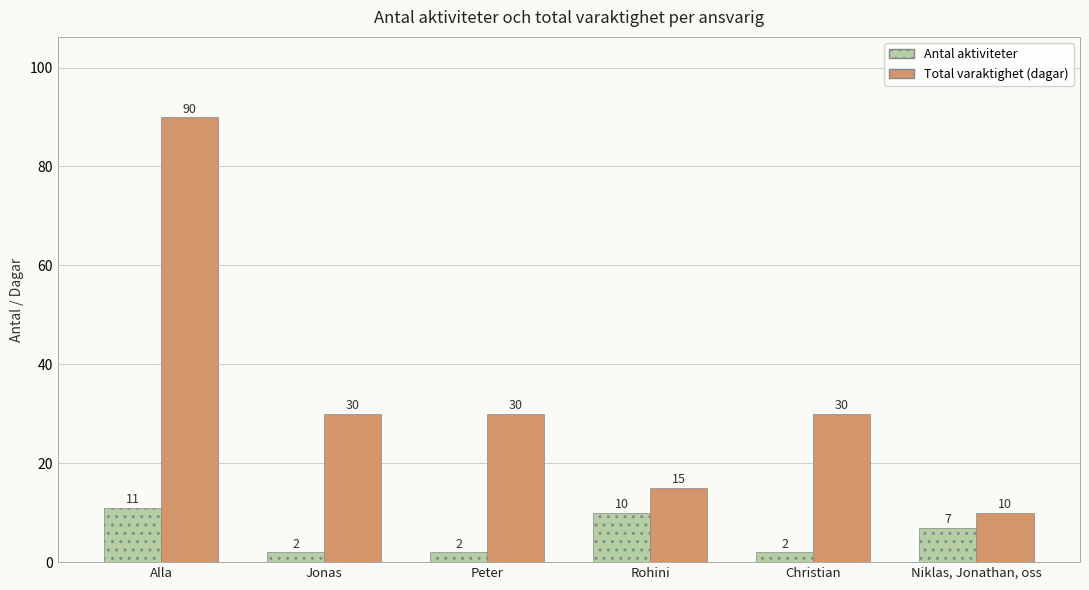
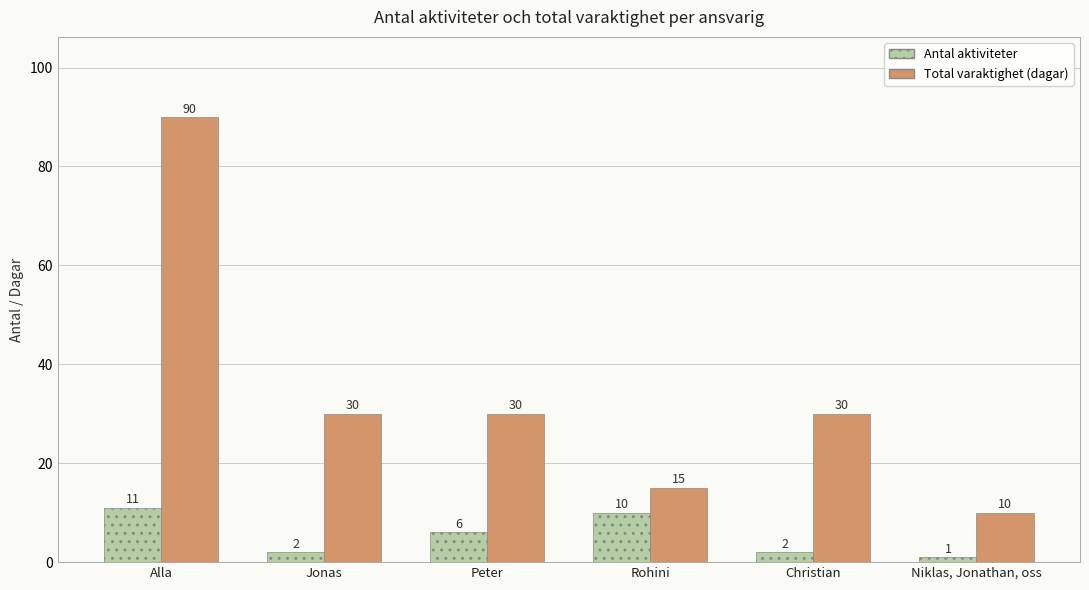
  {
    "Antal aktiviteter": {
      "Alla": 11,
      "Jonas": 2,
-     "Peter": 2,
+     "Peter": 6,
      "Rohini": 10,
      "Christian": 2,
-     "Niklas, Jonathan, oss": 7
+     "Niklas, Jonathan, oss": 1
    },
    "Total varaktighet (dagar)": {
      "Alla": 90,
      "Jonas": 30,
      "Peter": 30,
      "Rohini": 15,
      "Christian": 30,
      "Niklas, Jonathan, oss": 10
    }
  }
